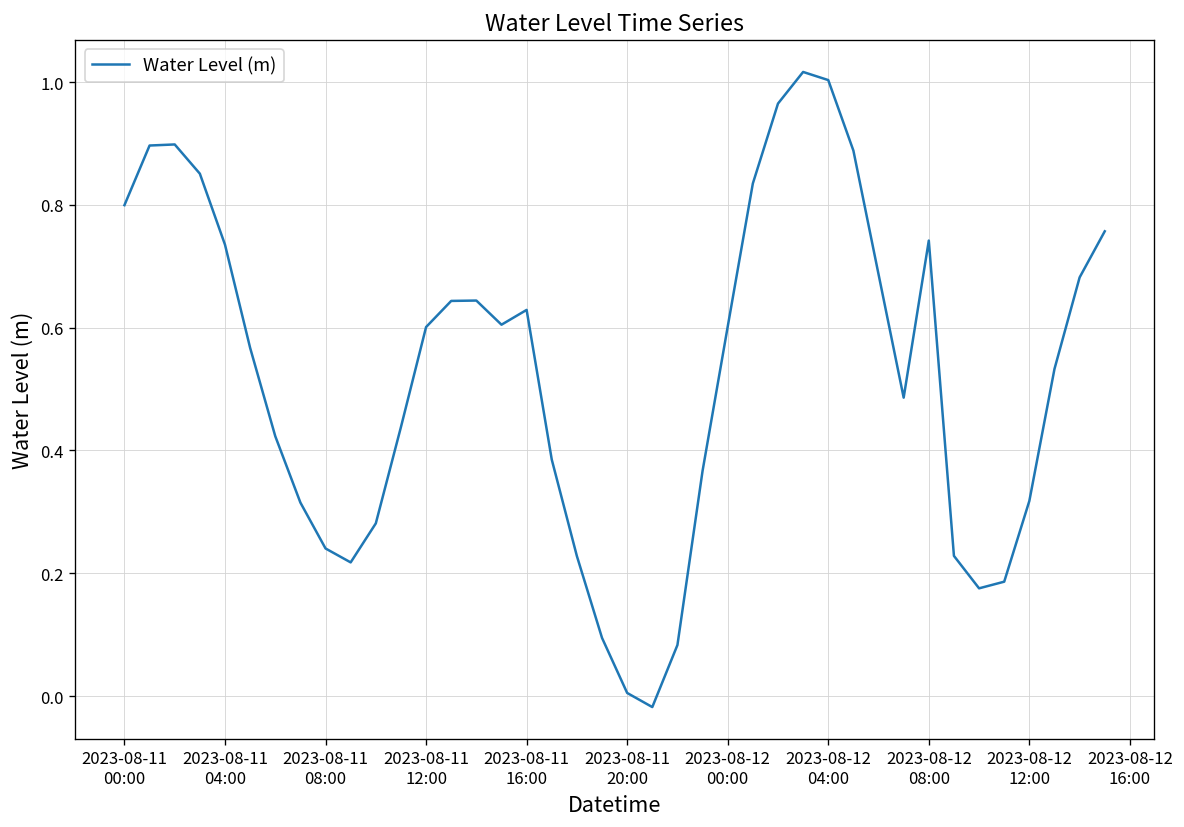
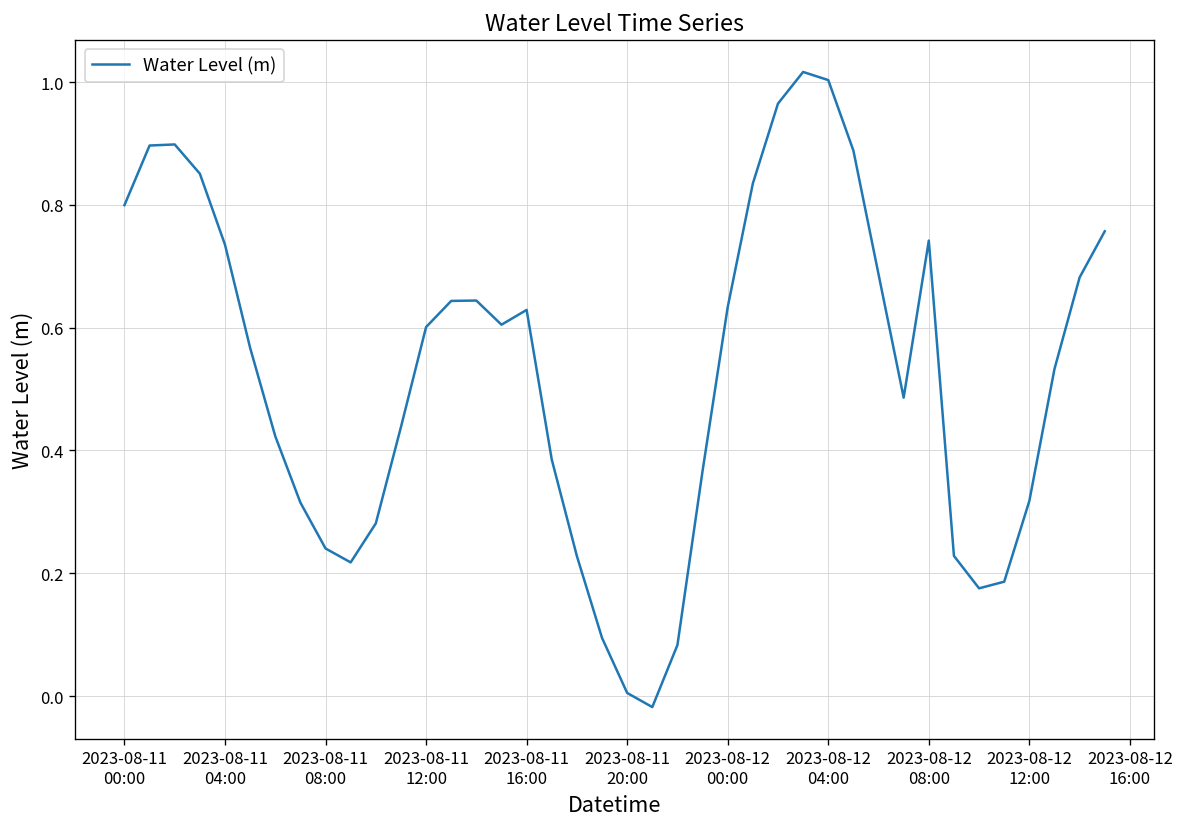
  {
    "2023-08-11 00:00": 0.80,
    "2023-08-11 04:00": 0.74,
    "2023-08-11 08:00": 0.24,
    "2023-08-11 12:00": 0.60,
    "2023-08-11 16:00": 0.63,
    "2023-08-11 20:00": 0.00,
-   "2023-08-12 00:00": 0.60,
+   "2023-08-12 00:00": 0.63,
    "2023-08-12 04:00": 1.00,
    "2023-08-12 08:00": 0.74,
    "2023-08-12 12:00": 0.32
  }
